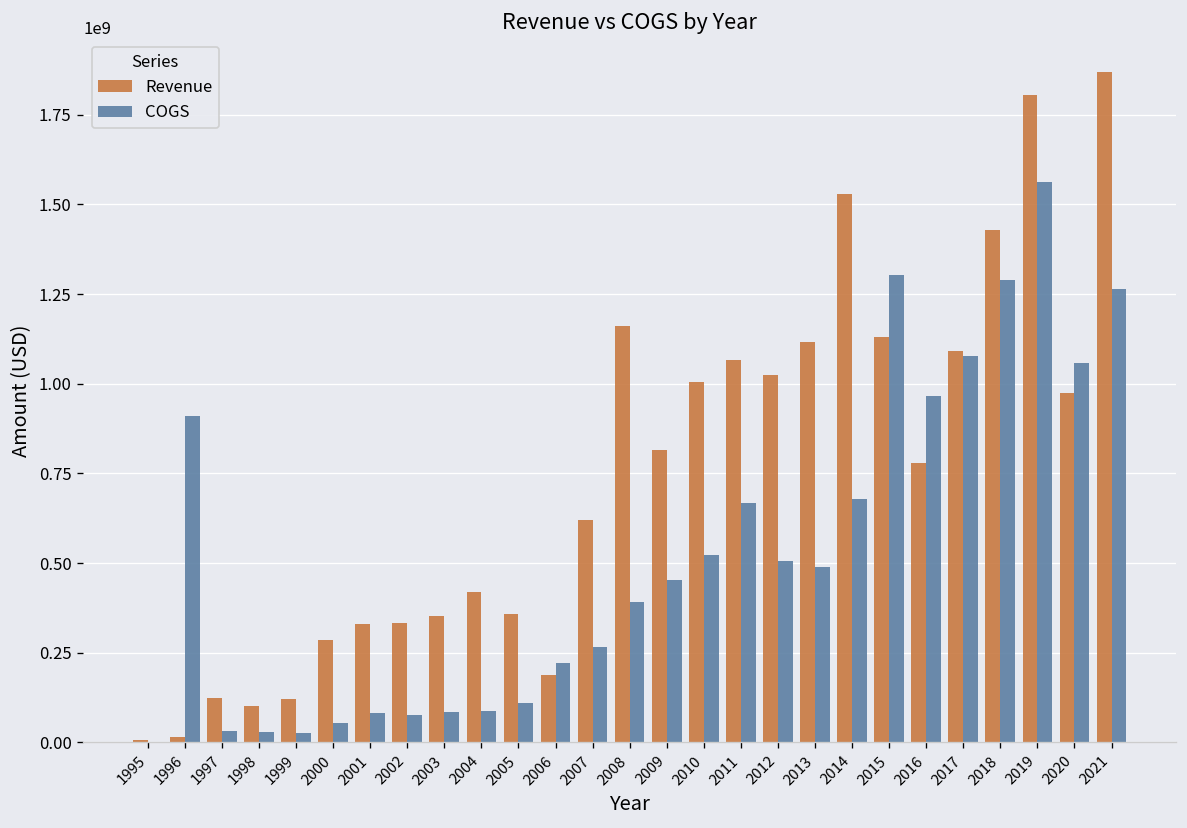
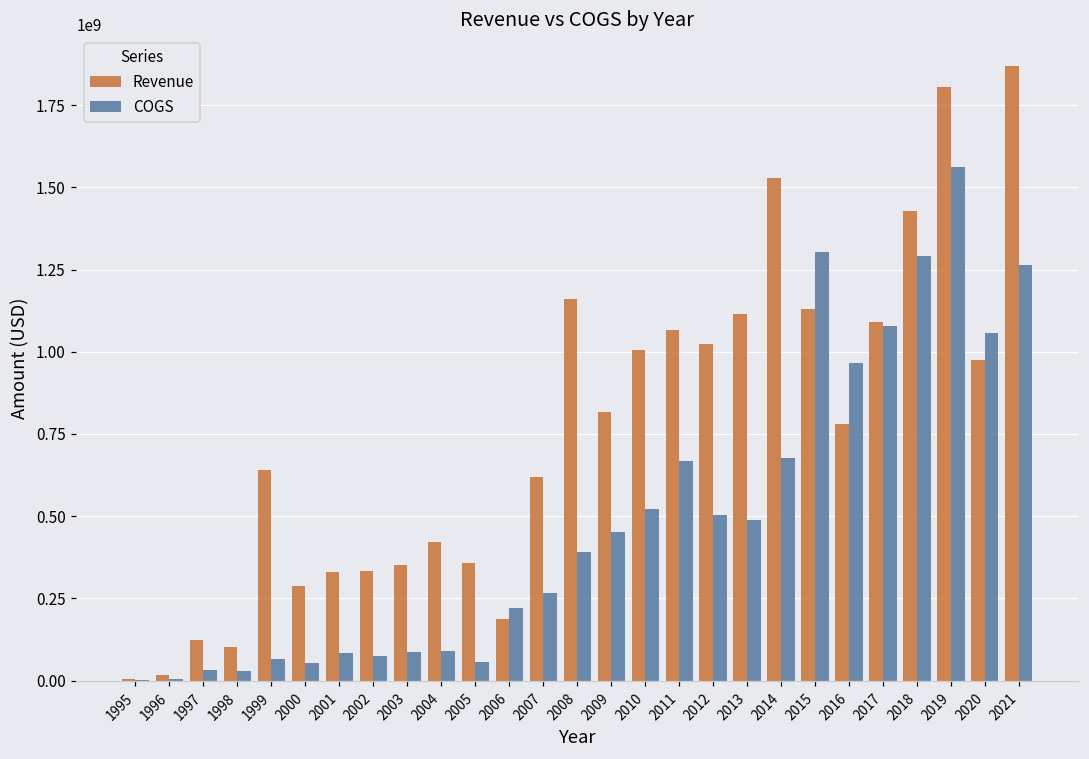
  {
    "Revenue": {
      "1996": 20000000,
      "1997": 120000000,
      "1998": 100000000,
-     "1999": 120000000,
+     "1999": 640000000,
      "2000": 290000000,
      "2001": 330000000,
      "2002": 330000000,
      "2003": 350000000,
      "2004": 420000000,
      "2005": 360000000,
      "2006": 190000000,
      "2007": 620000000,
      "2008": 1160000000,
      "2009": 820000000,
      "2010": 1010000000,
      "2011": 1070000000,
      "2012": 1020000000,
      "2013": 1120000000,
      "2014": 1530000000,
      "2015": 1130000000,
      "2016": 780000000,
      "2017": 1090000000,
      "2018": 1430000000,
      "2019": 1810000000,
      "2020": 980000000,
      "2021": 1870000000
    },
    "COGS": {
-     "1996": 910000000,
+     "1996": 0,
      "1997": 30000000,
      "1998": 30000000,
-     "1999": 30000000,
+     "1999": 60000000,
      "2000": 50000000,
      "2001": 80000000,
      "2002": 80000000,
      "2003": 90000000,
      "2004": 90000000,
-     "2005": 110000000,
+     "2005": 60000000,
      "2006": 220000000,
      "2007": 270000000,
      "2008": 390000000,
      "2009": 450000000,
      "2010": 520000000,
      "2011": 670000000,
      "2012": 510000000,
      "2013": 490000000,
      "2014": 680000000,
      "2015": 1300000000,
      "2016": 970000000,
      "2017": 1080000000,
      "2018": 1290000000,
      "2019": 1560000000,
      "2020": 1060000000,
      "2021": 1260000000
    }
  }
